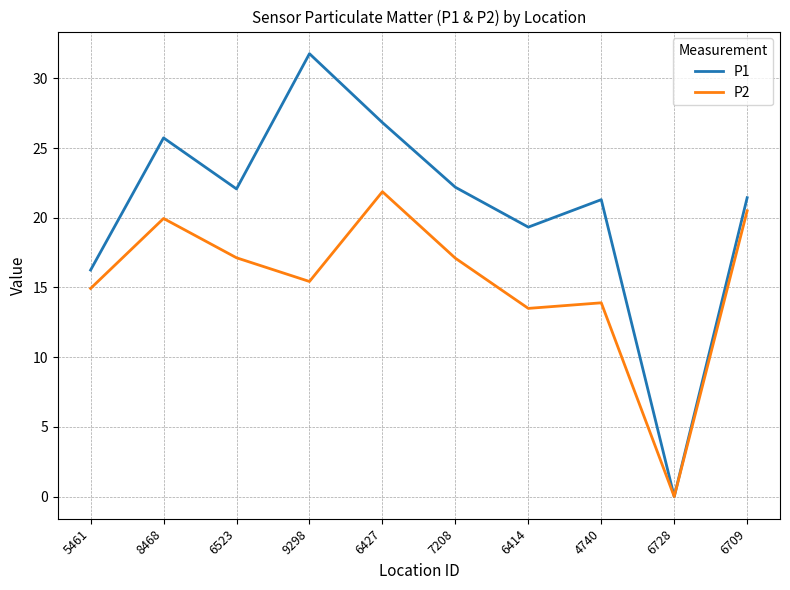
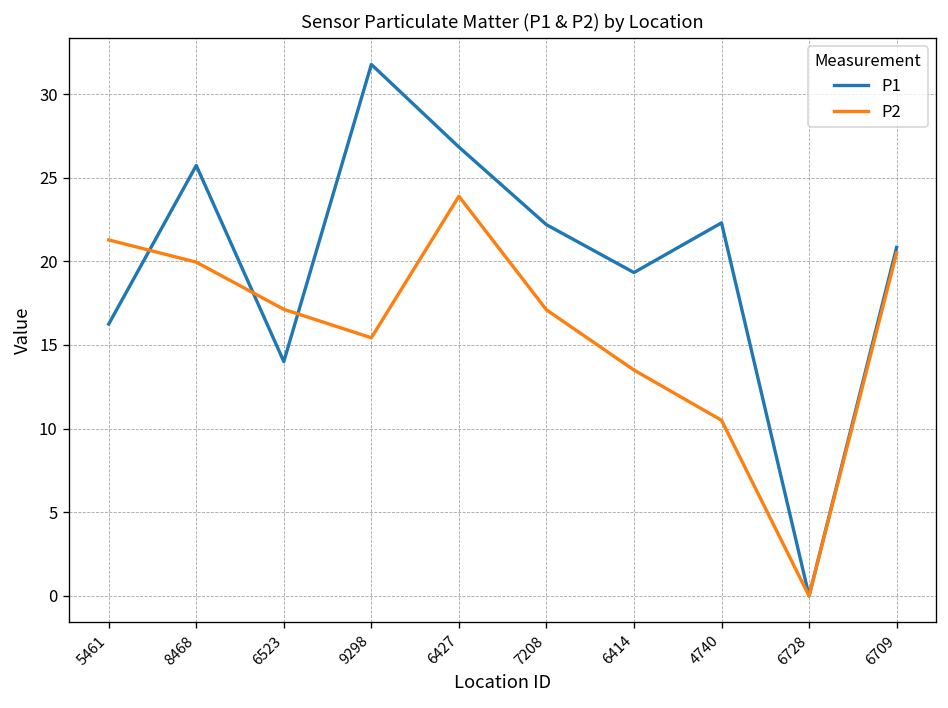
  {
    "P1": {
      "5461": 16.3,
      "8468": 25.7,
-     "6523": 22.1,
+     "6523": 14.0,
      "9298": 31.8,
      "6427": 26.8,
      "7208": 22.2,
      "6414": 19.3,
-     "4740": 21.3,
-     "6709": 21.4
+     "4740": 22.3,
+     "6709": 20.8
    },
    "P2": {
-     "5461": 14.9,
+     "5461": 21.3,
      "8468": 20.0,
      "6523": 17.1,
      "9298": 15.4,
-     "6427": 21.9,
+     "6427": 23.9,
      "7208": 17.1,
      "6414": 13.5,
-     "4740": 13.9,
+     "4740": 10.5,
      "6709": 20.5
    }
  }
